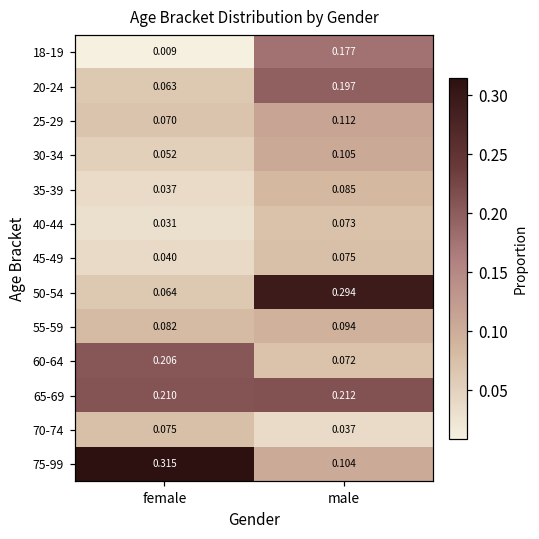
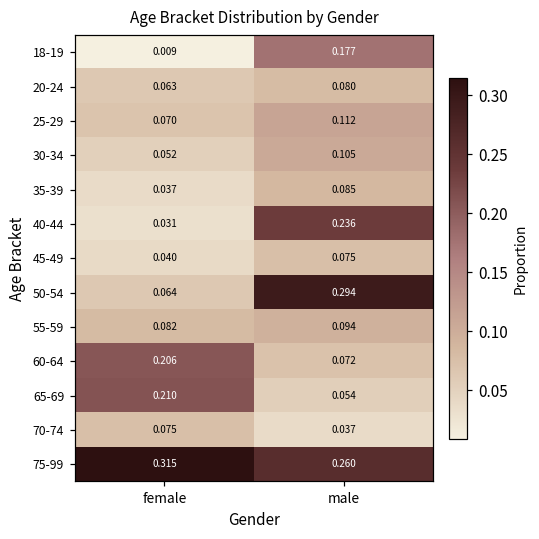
  {
    "18-19": {
      "female": 0.009,
      "male": 0.177
    },
    "20-24": {
      "female": 0.063,
-     "male": 0.197
+     "male": 0.080
    },
    "25-29": {
      "female": 0.070,
      "male": 0.112
    },
    "30-34": {
      "female": 0.052,
      "male": 0.105
    },
    "35-39": {
      "female": 0.037,
      "male": 0.085
    },
    "40-44": {
      "female": 0.031,
-     "male": 0.073
+     "male": 0.236
    },
    "45-49": {
      "female": 0.040,
      "male": 0.075
    },
    "50-54": {
      "female": 0.064,
      "male": 0.294
    },
    "55-59": {
      "female": 0.082,
      "male": 0.094
    },
    "60-64": {
      "female": 0.206,
      "male": 0.072
    },
    "65-69": {
      "female": 0.210,
-     "male": 0.212
+     "male": 0.054
    },
    "70-74": {
      "female": 0.075,
      "male": 0.037
    },
    "75-99": {
      "female": 0.315,
-     "male": 0.104
+     "male": 0.260
    }
  }
